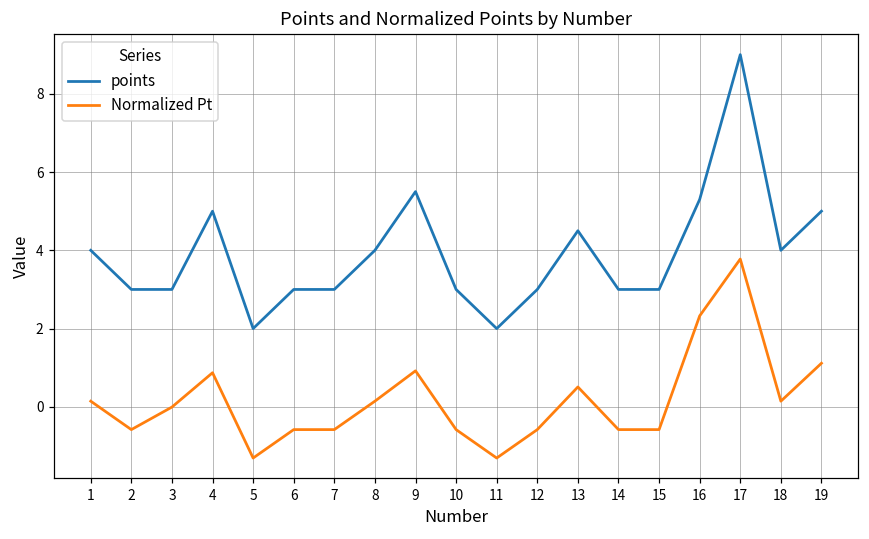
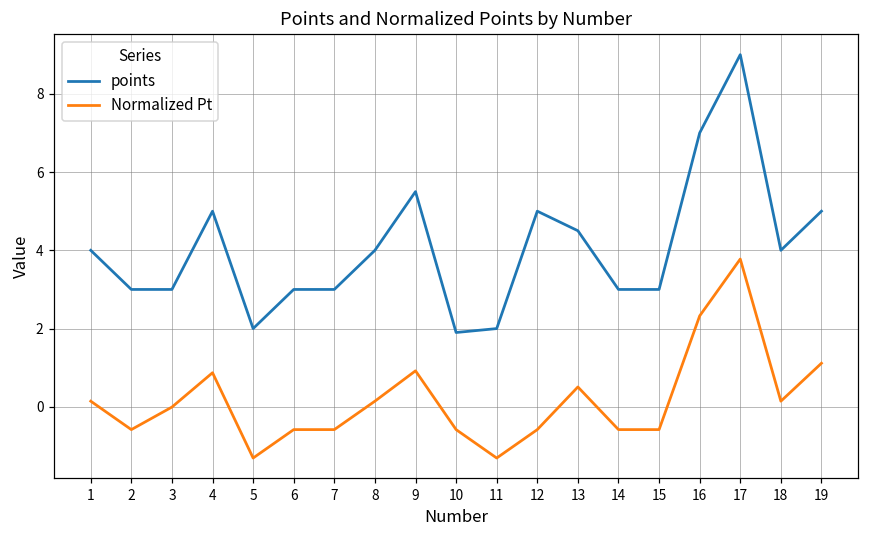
  {
    "points": {
      "1": 4.0,
      "2": 3.0,
      "3": 3.0,
      "4": 5.0,
      "5": 2.0,
      "6": 3.0,
      "7": 3.0,
      "8": 4.0,
      "9": 5.5,
-     "10": 3.0,
+     "10": 1.9,
      "11": 2.0,
-     "12": 3,
+     "12": 5,
      "13": 4.5,
      "14": 3.0,
      "15": 3.0,
-     "16": 5.3,
+     "16": 7.0,
      "17": 9.0,
      "18": 4.0,
      "19": 5.0
    },
    "Normalized Pt": {
      "1": 0.1,
      "2": -0.6,
      "3": 0.0,
      "4": 0.9,
      "5": -1.3,
      "6": -0.6,
      "7": -0.6,
      "8": 0.1,
      "9": 0.9,
      "10": -0.6,
      "11": -1.3,
      "12": -0.6,
      "13": 0.5,
      "14": -0.6,
      "15": -0.6,
      "16": 2.3,
      "17": 3.8,
      "18": 0.1,
      "19": 1.1
    }
  }
